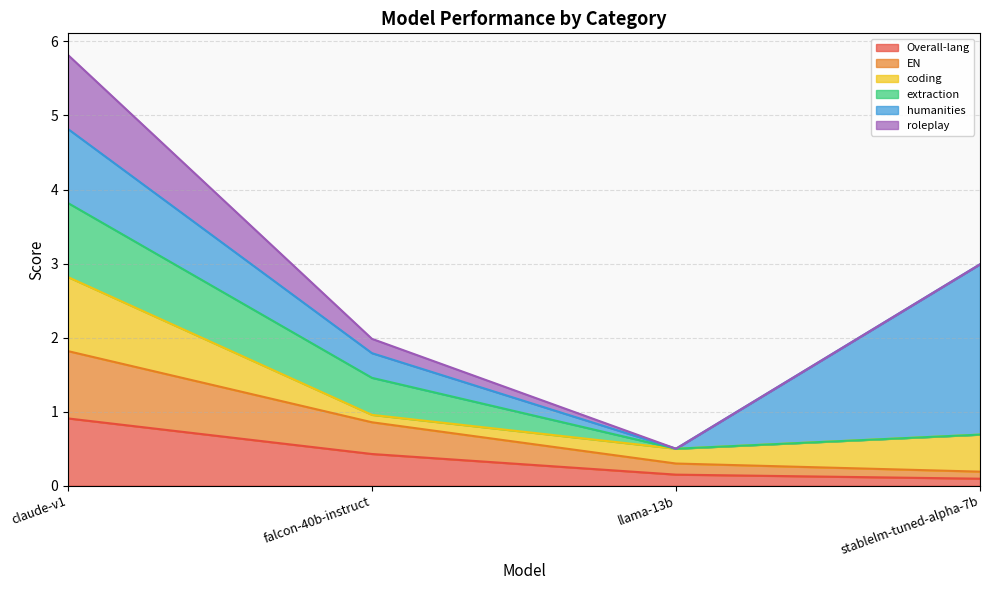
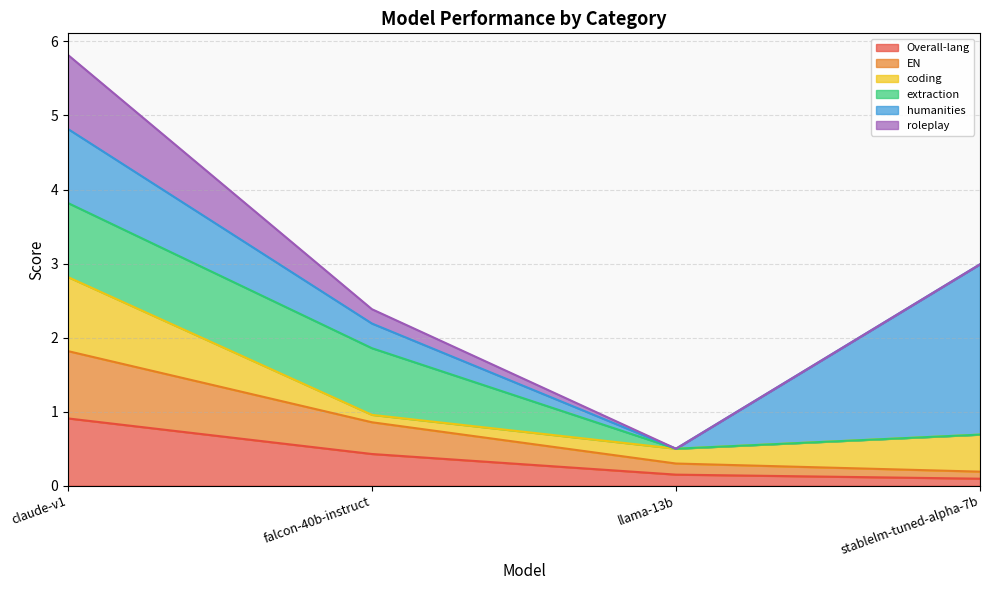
  {
    "coding": {
      "claude-v1": 1.0,
      "falcon-40b-instruct": 0.1
    },
    "extraction": {
      "claude-v1": 1.0,
-     "falcon-40b-instruct": 0.5
+     "falcon-40b-instruct": 0.9
    },
    "humanities": {
      "claude-v1": 1.0,
      "falcon-40b-instruct": 0.3
    },
    "roleplay": {
      "claude-v1": 1.0,
      "falcon-40b-instruct": 0.2
    }
  }
